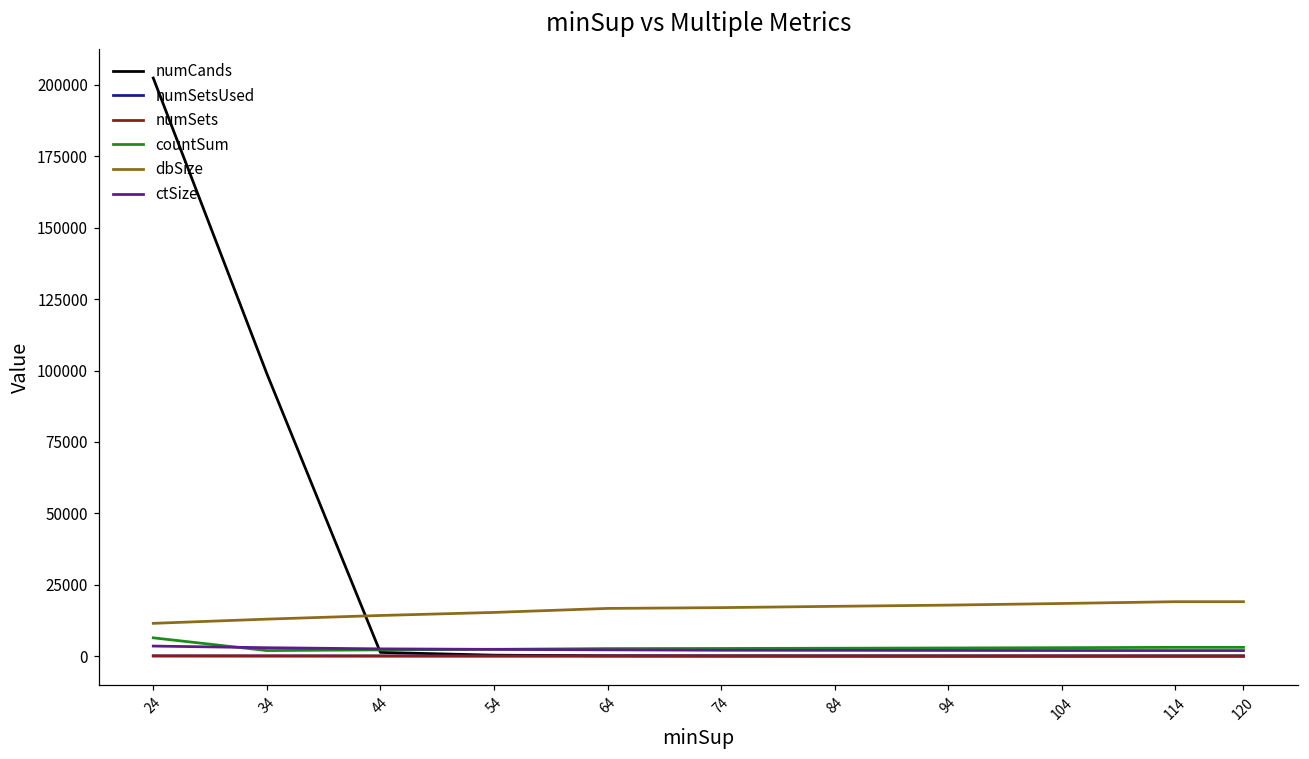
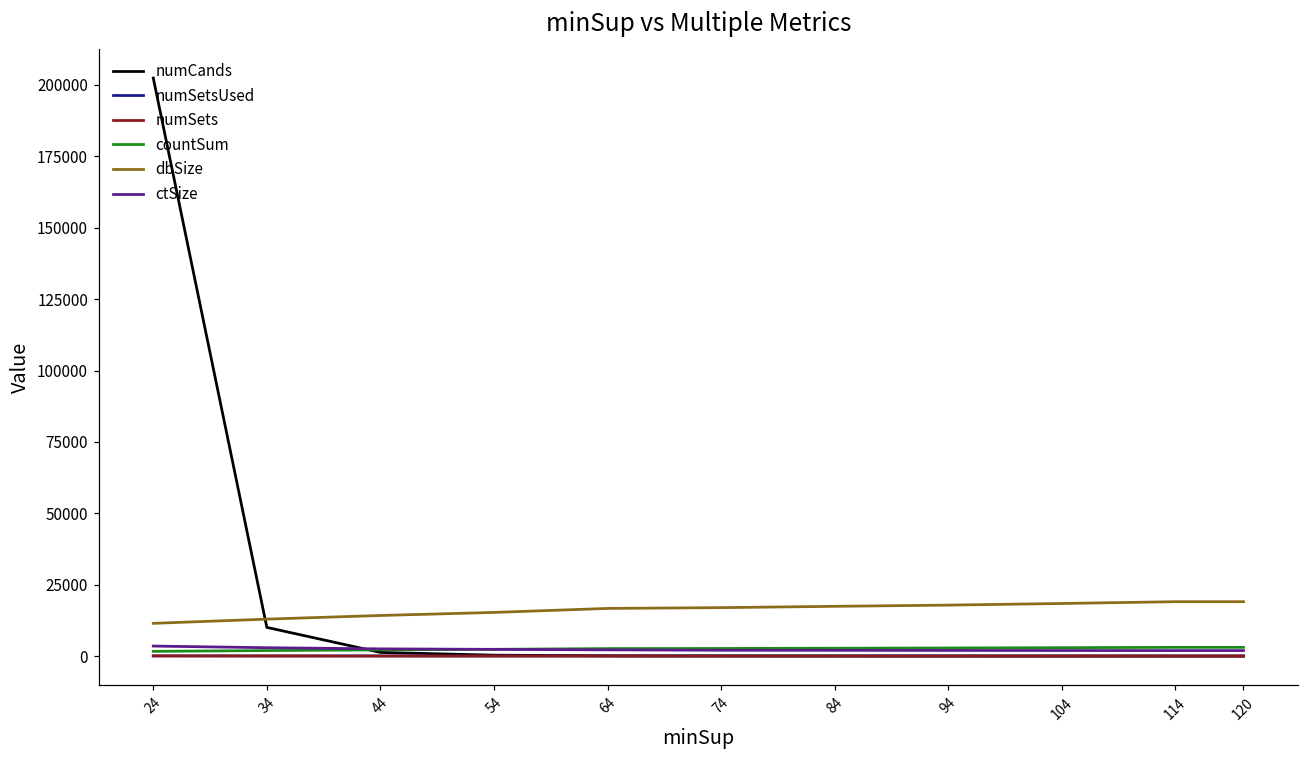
  {
    "numCands": {
      "24": 202000,
-     "34": 99000
+     "34": 10000
    },
    "numSets": {
      "24": 0,
      "34": 0,
      "44": 0
    },
    "countSum": {
-     "24": 6000,
+     "24": 2000,
      "34": 2000,
      "104": 3000,
      "114": 3000,
      "120": 3000
    },
    "dbSize": {
      "24": 11000,
      "34": 13000,
      "44": 14000,
      "54": 15000,
      "64": 17000,
      "74": 17000,
      "84": 17000,
      "94": 18000,
      "104": 18000,
      "114": 19000,
      "120": 19000
    },
    "ctSize": {
      "24": 3000,
      "34": 3000,
      "104": 2000,
      "114": 2000,
      "120": 2000
    }
  }
